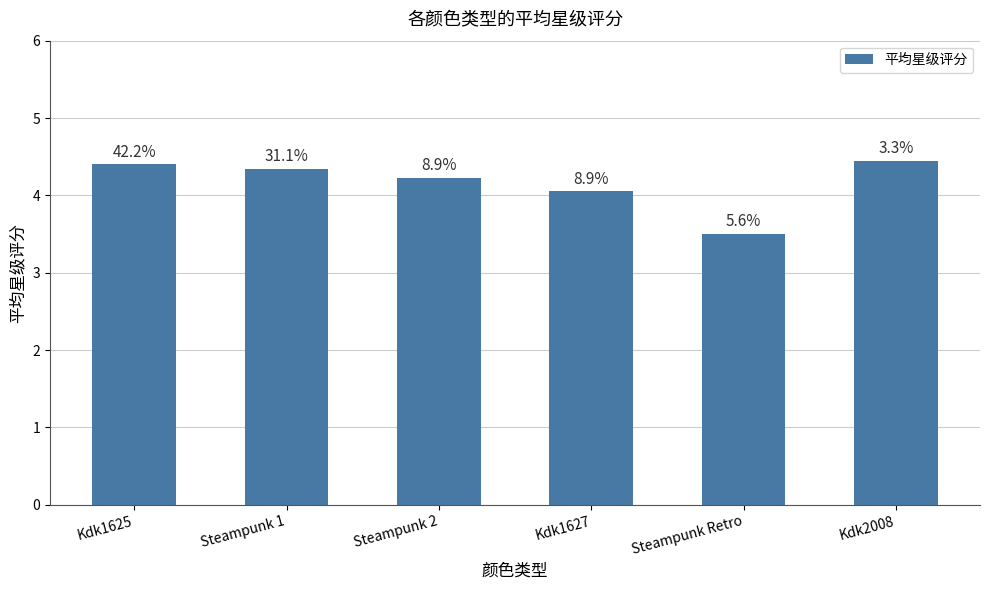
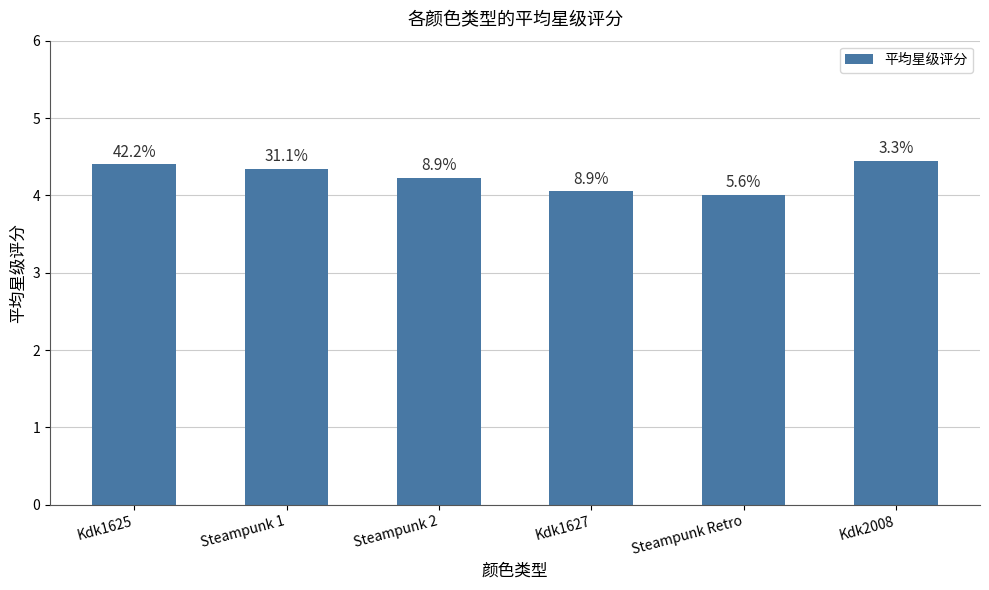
  {
-   "Steampunk Retro": 3.5
+   "Steampunk Retro": 4.0
  }
